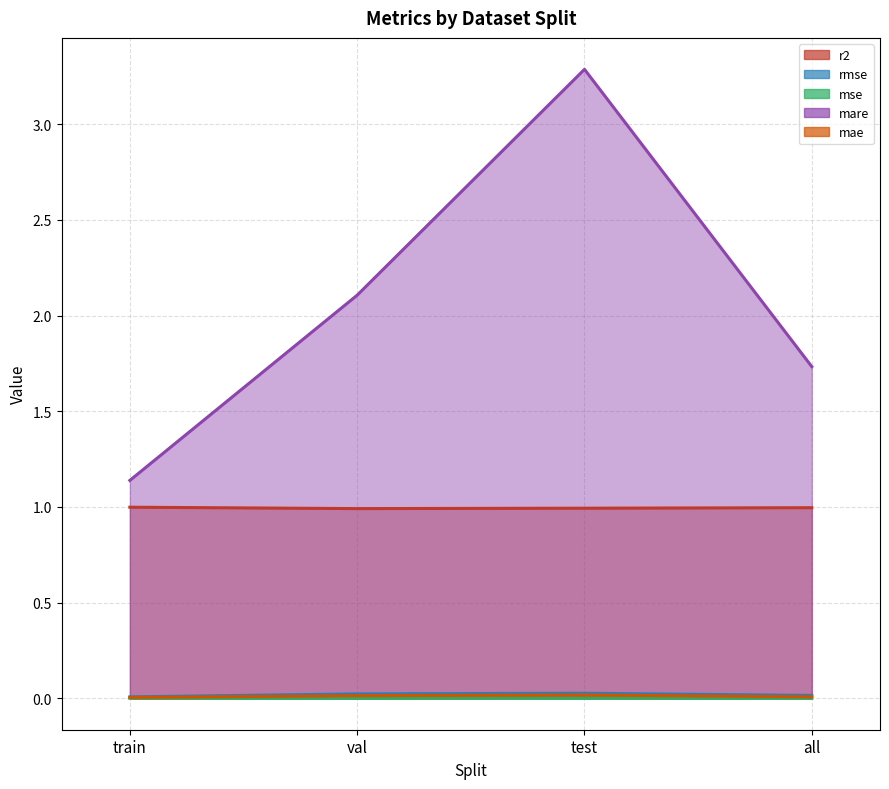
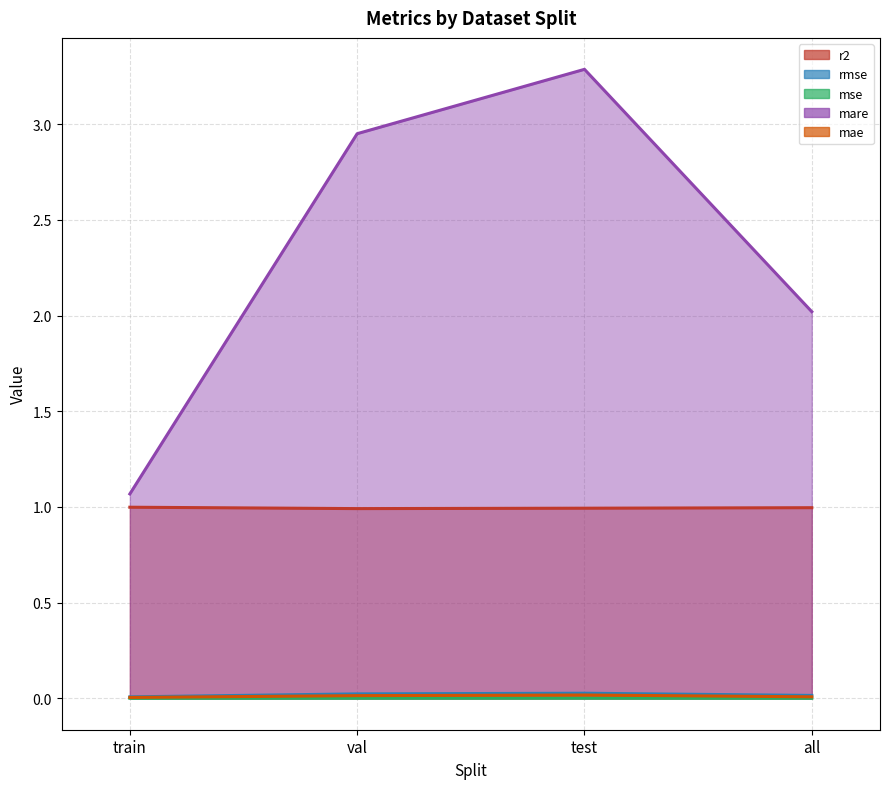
  {
    "mse": {
      "val": 0.00,
      "test": 0.00
    },
    "mare": {
-     "train": 1.14,
-     "val": 2.11,
+     "train": 1.07,
+     "val": 2.95,
      "test": 3.29,
-     "all": 1.73
+     "all": 2.02
    }
  }
